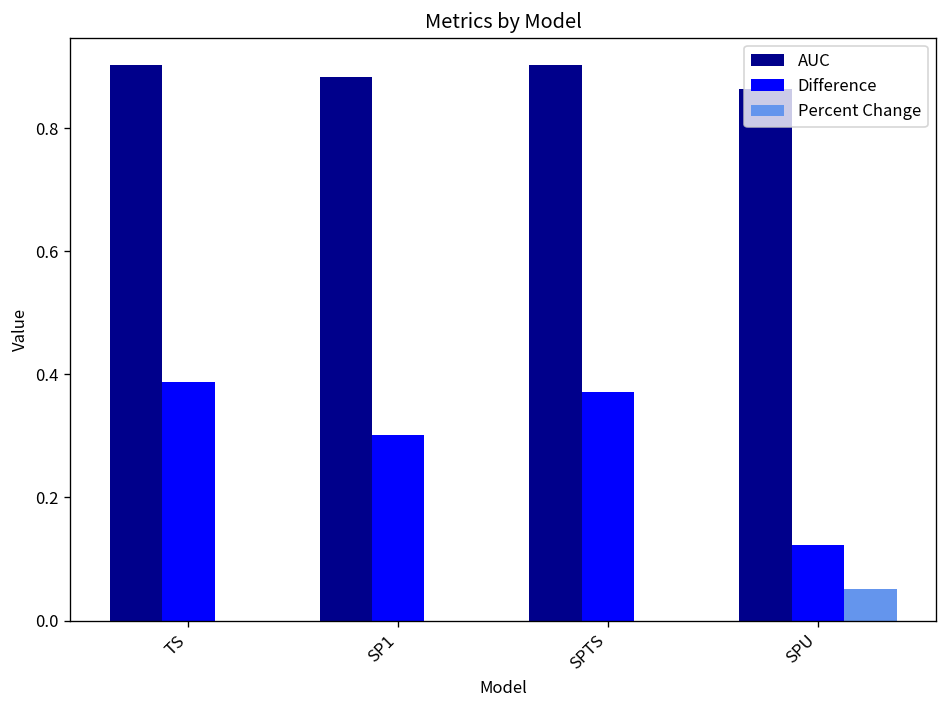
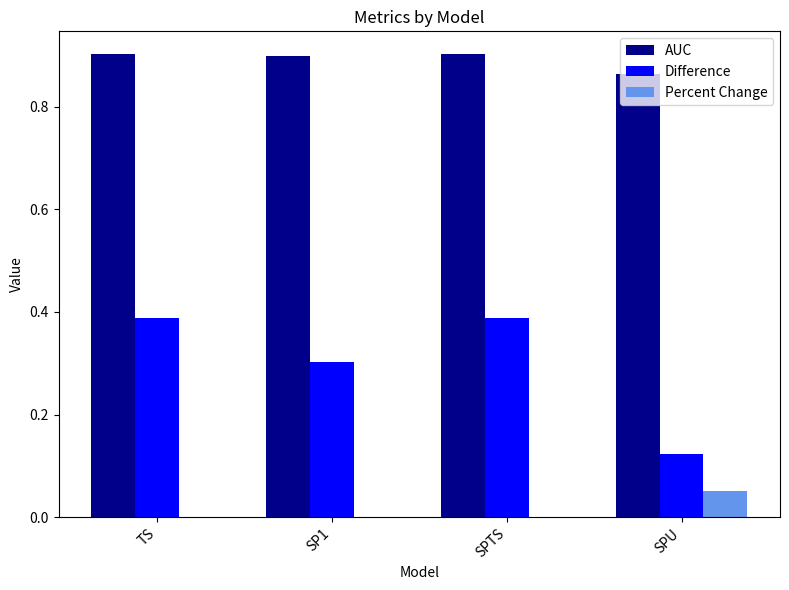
  {
    "AUC": {
      "TS": 0.90,
-     "SP1": 0.88,
+     "SP1": 0.90,
      "SPTS": 0.90
    },
    "Difference": {
      "TS": 0.39,
      "SP1": 0.30,
-     "SPTS": 0.37,
+     "SPTS": 0.39,
      "SPU": 0.12
    },
    "Percent Change": {
      "TS": 0.00,
      "SP1": 0.00,
      "SPTS": 0.00,
      "SPU": 0.05
    }
  }
